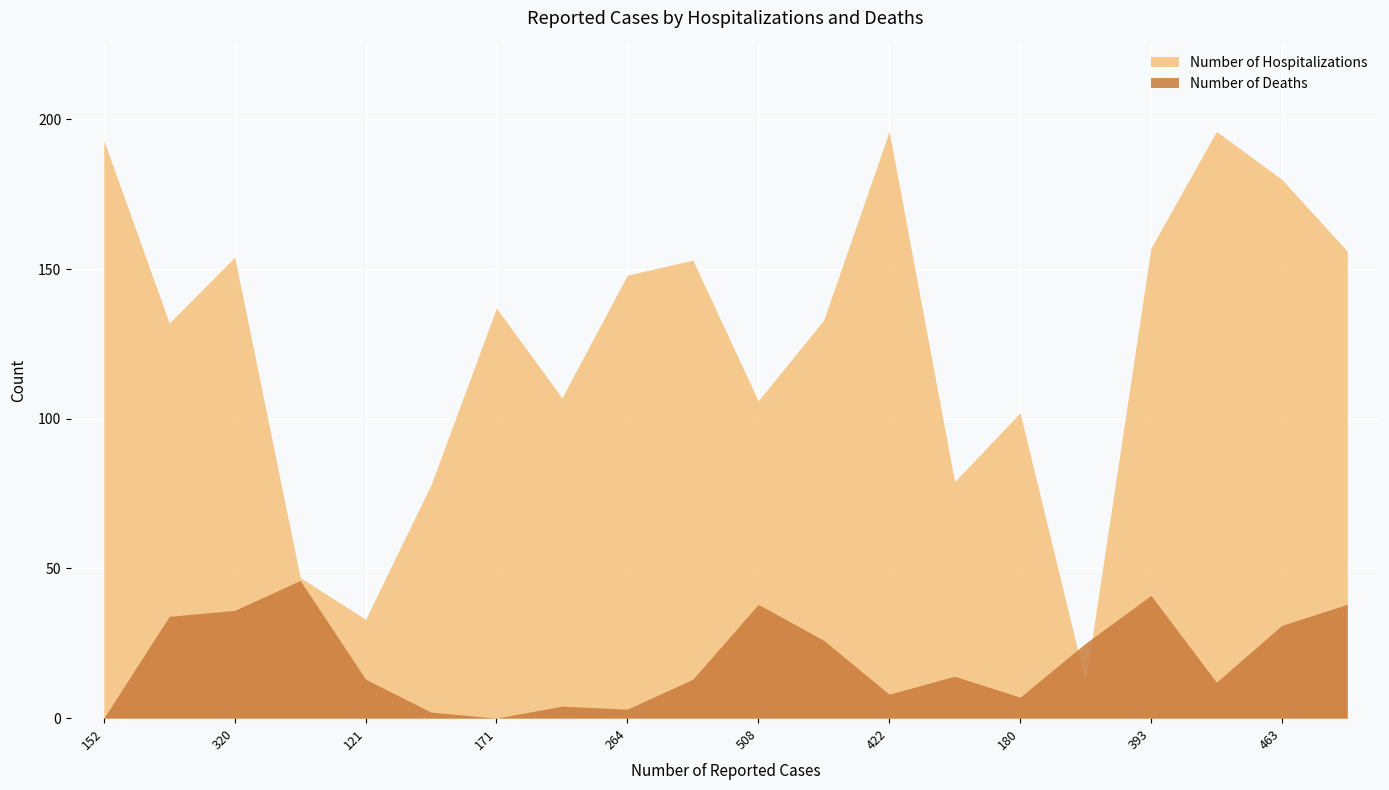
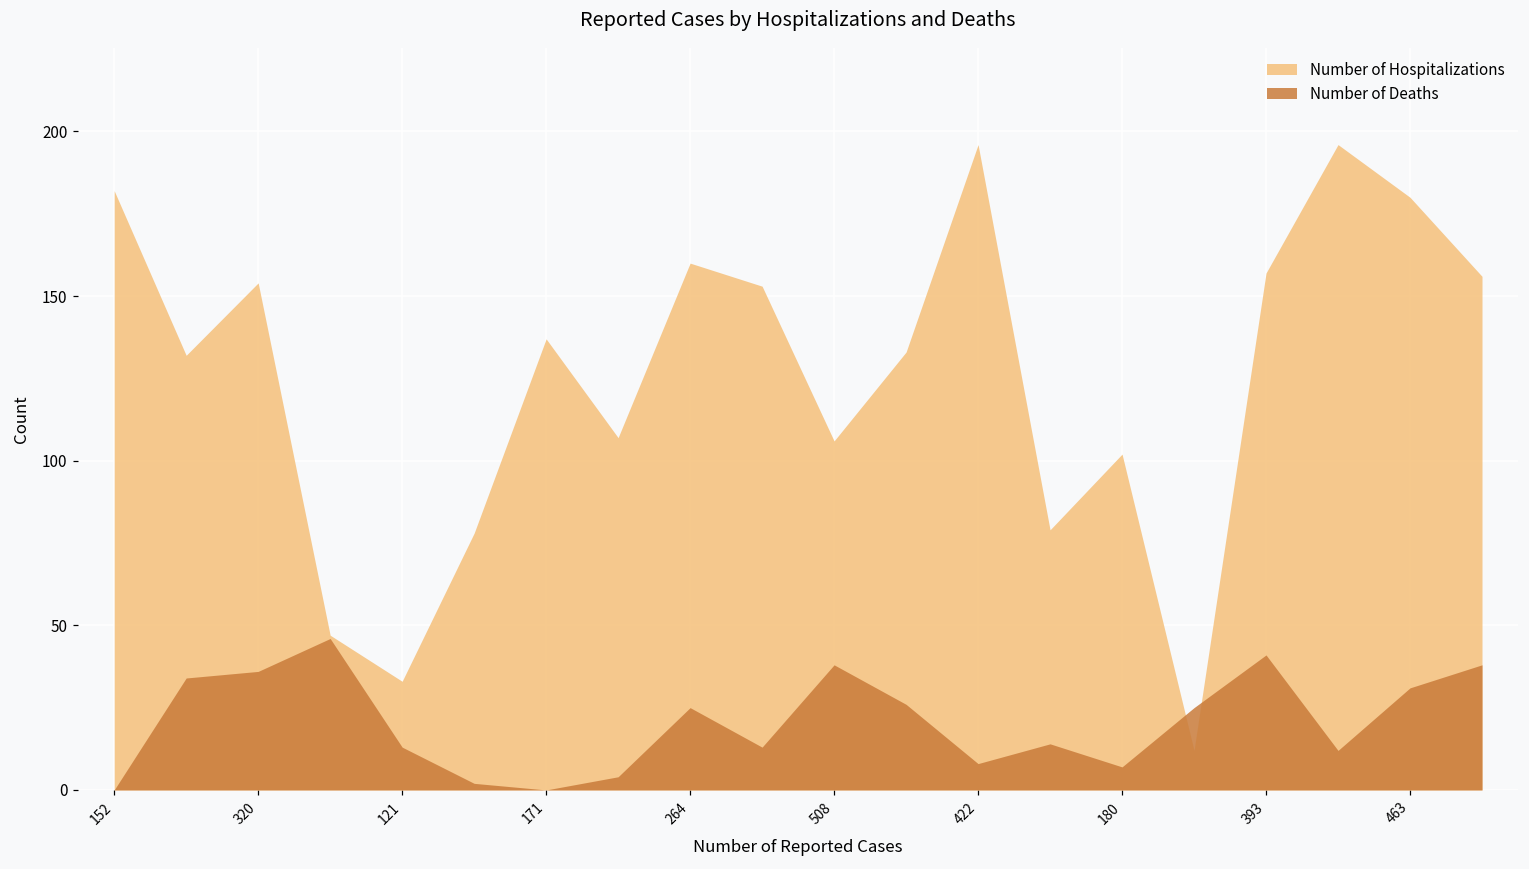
  {
    "Number of Hospitalizations": {
-     "152": 193,
+     "152": 182,
      "320": 154,
      "121": 33,
      "171": 137,
-     "264": 148,
+     "264": 160,
      "508": 106,
      "422": 196,
      "180": 102,
      "393": 157,
      "463": 180
    },
    "Number of Deaths": {
      "152": 0,
      "320": 36,
      "121": 13,
      "171": 0,
-     "264": 3,
+     "264": 25,
      "508": 38,
      "422": 8,
      "180": 7,
      "393": 41,
      "463": 31
    }
  }
